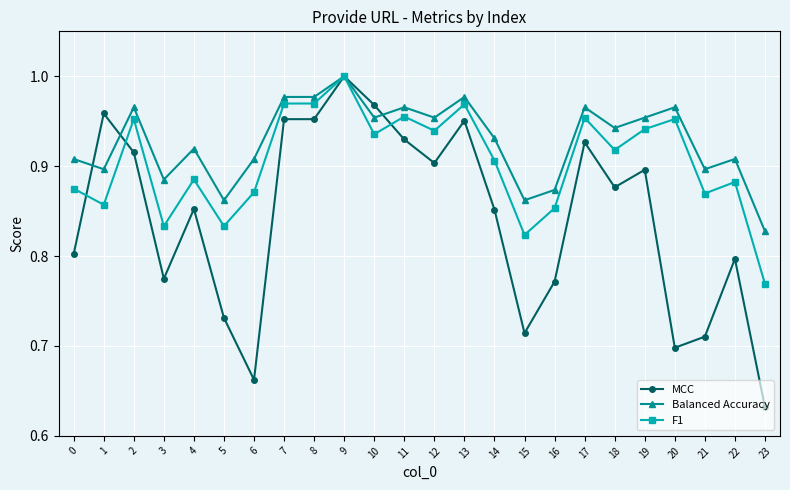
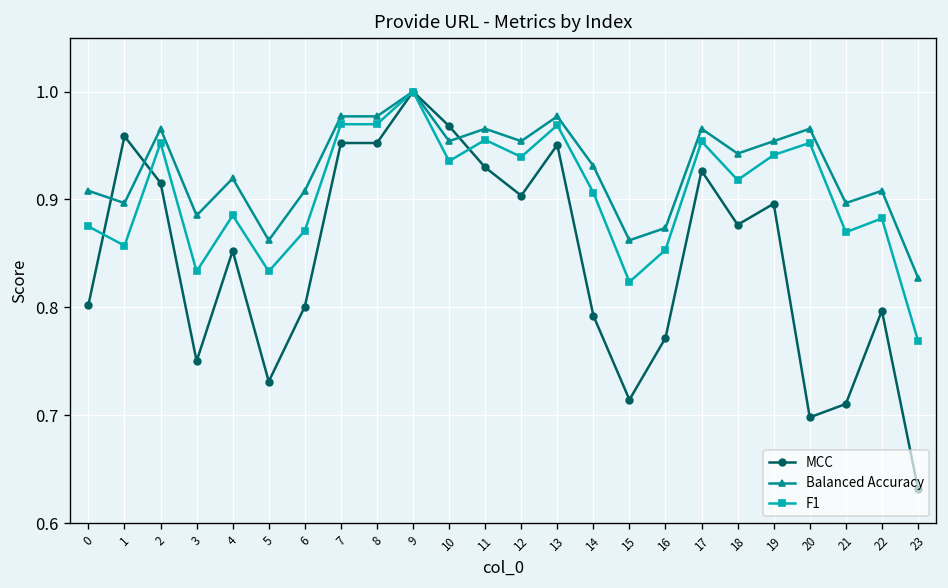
  {
    "MCC": {
      "0": 0.80,
      "1": 0.96,
      "2": 0.92,
-     "3": 0.77,
+     "3": 0.75,
      "4": 0.85,
      "5": 0.73,
-     "6": 0.66,
+     "6": 0.80,
      "7": 0.95,
      "8": 0.95,
      "10": 0.97,
      "11": 0.93,
      "12": 0.90,
      "13": 0.95,
-     "14": 0.85,
+     "14": 0.79,
      "15": 0.71,
      "16": 0.77,
      "17": 0.93,
      "18": 0.88,
      "19": 0.90,
      "20": 0.70,
      "21": 0.71,
      "22": 0.80
    }
  }
